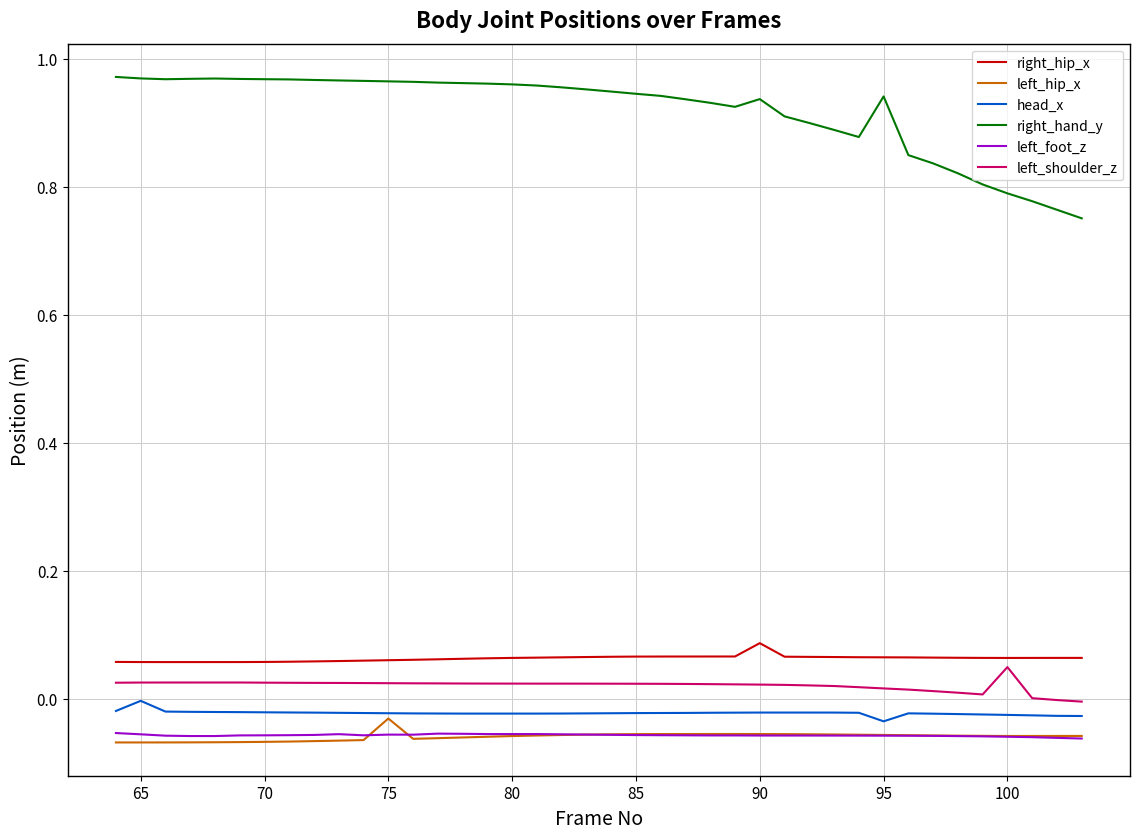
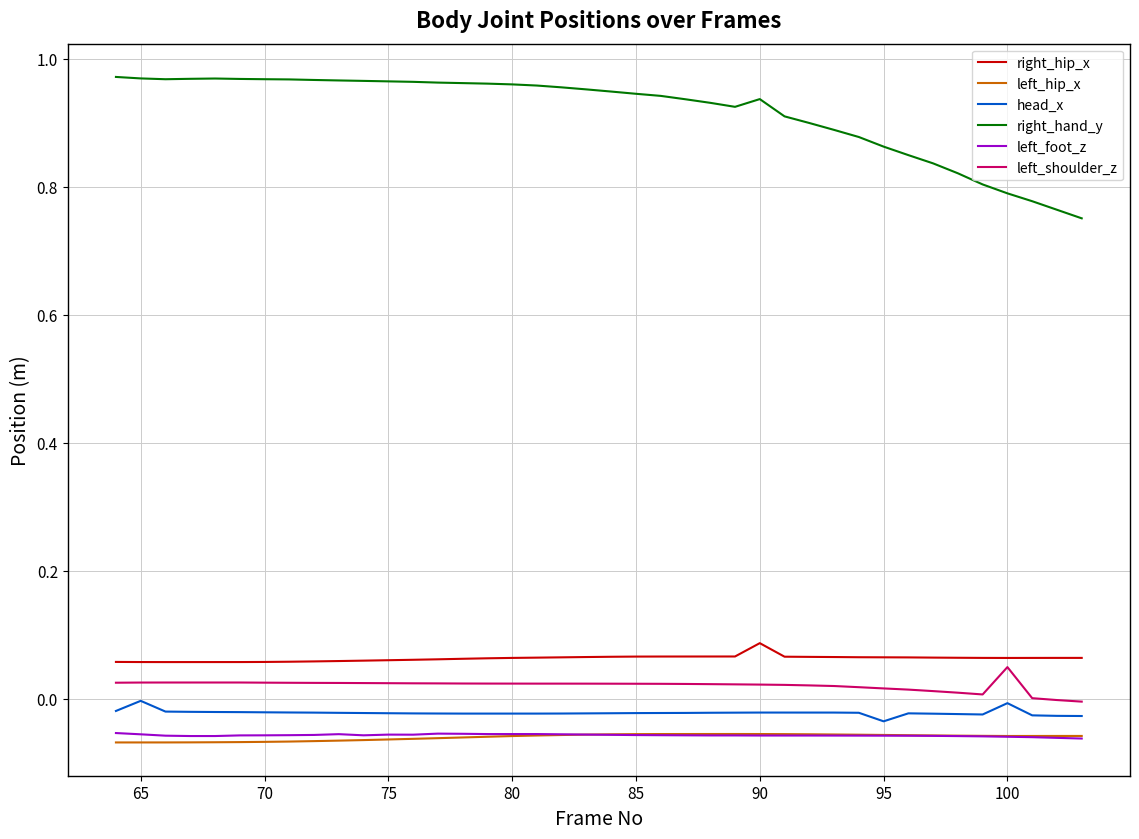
  {
    "right_hip_x": {
      "65": 0.06,
      "70": 0.06,
      "75": 0.06,
      "80": 0.06,
      "85": 0.07,
      "90": 0.09,
      "95": 0.06,
      "100": 0.06
    },
    "left_hip_x": {
      "65": -0.07,
      "70": -0.07,
-     "75": -0.03
+     "75": -0.06
    },
    "head_x": {
      "65": 0.00,
      "70": -0.02,
      "75": -0.02,
      "80": -0.02,
      "85": -0.02,
      "90": -0.02,
      "95": -0.04,
-     "100": -0.03
+     "100": -0.01
    },
    "right_hand_y": {
      "65": 0.97,
      "70": 0.97,
      "75": 0.96,
      "80": 0.96,
      "85": 0.95,
      "90": 0.94,
-     "95": 0.94,
+     "95": 0.86,
      "100": 0.79
    },
    "left_foot_z": {
      "65": -0.06,
      "70": -0.06,
      "75": -0.06
    },
    "left_shoulder_z": {
      "65": 0.03,
      "70": 0.03,
      "75": 0.02,
      "80": 0.02,
      "85": 0.02,
      "90": 0.02,
      "95": 0.02,
      "100": 0.05
    }
  }
